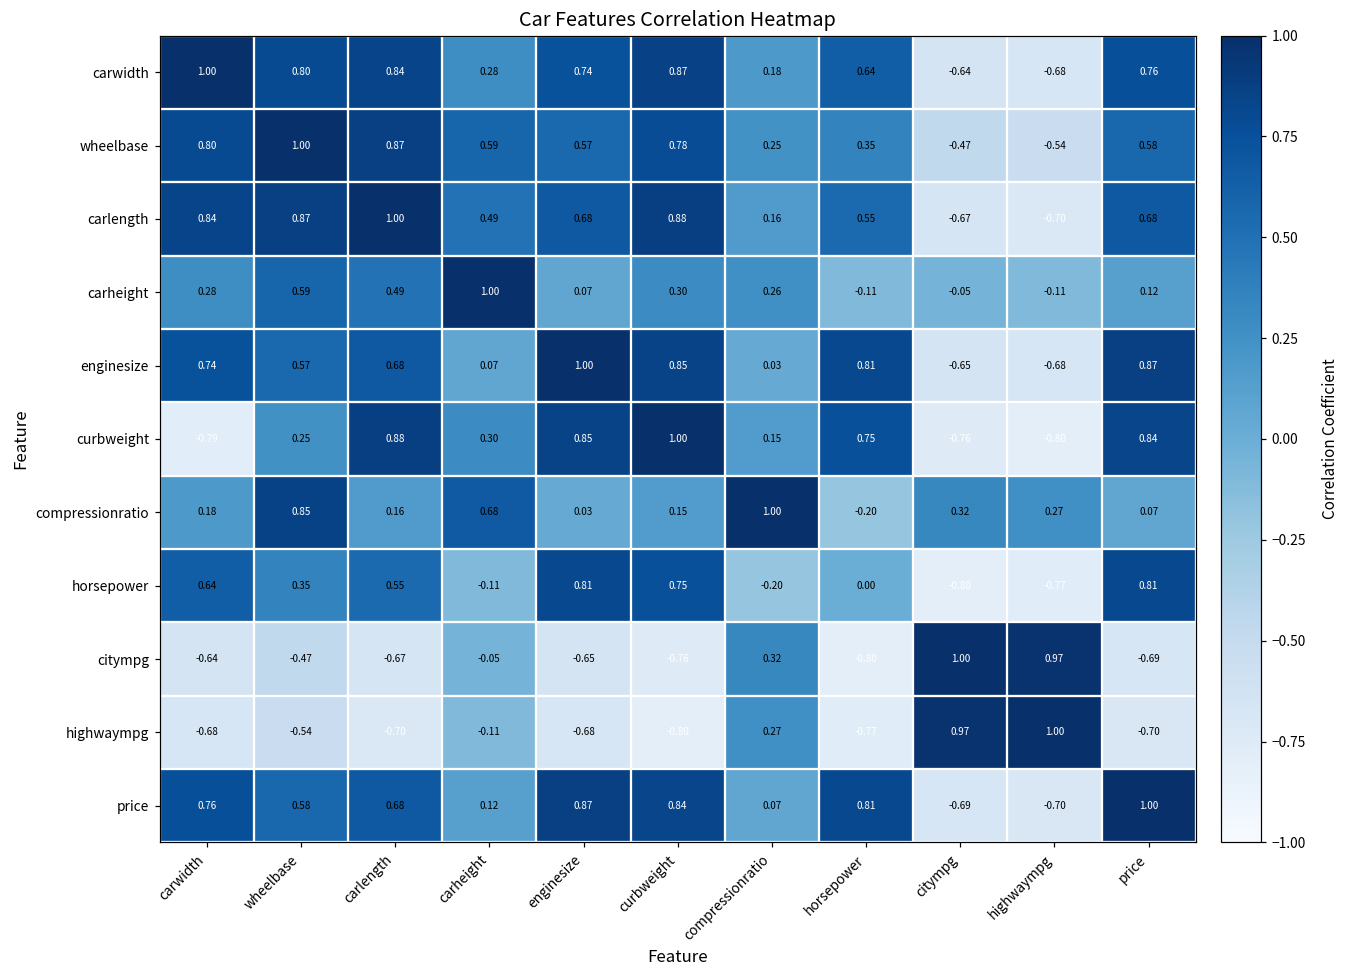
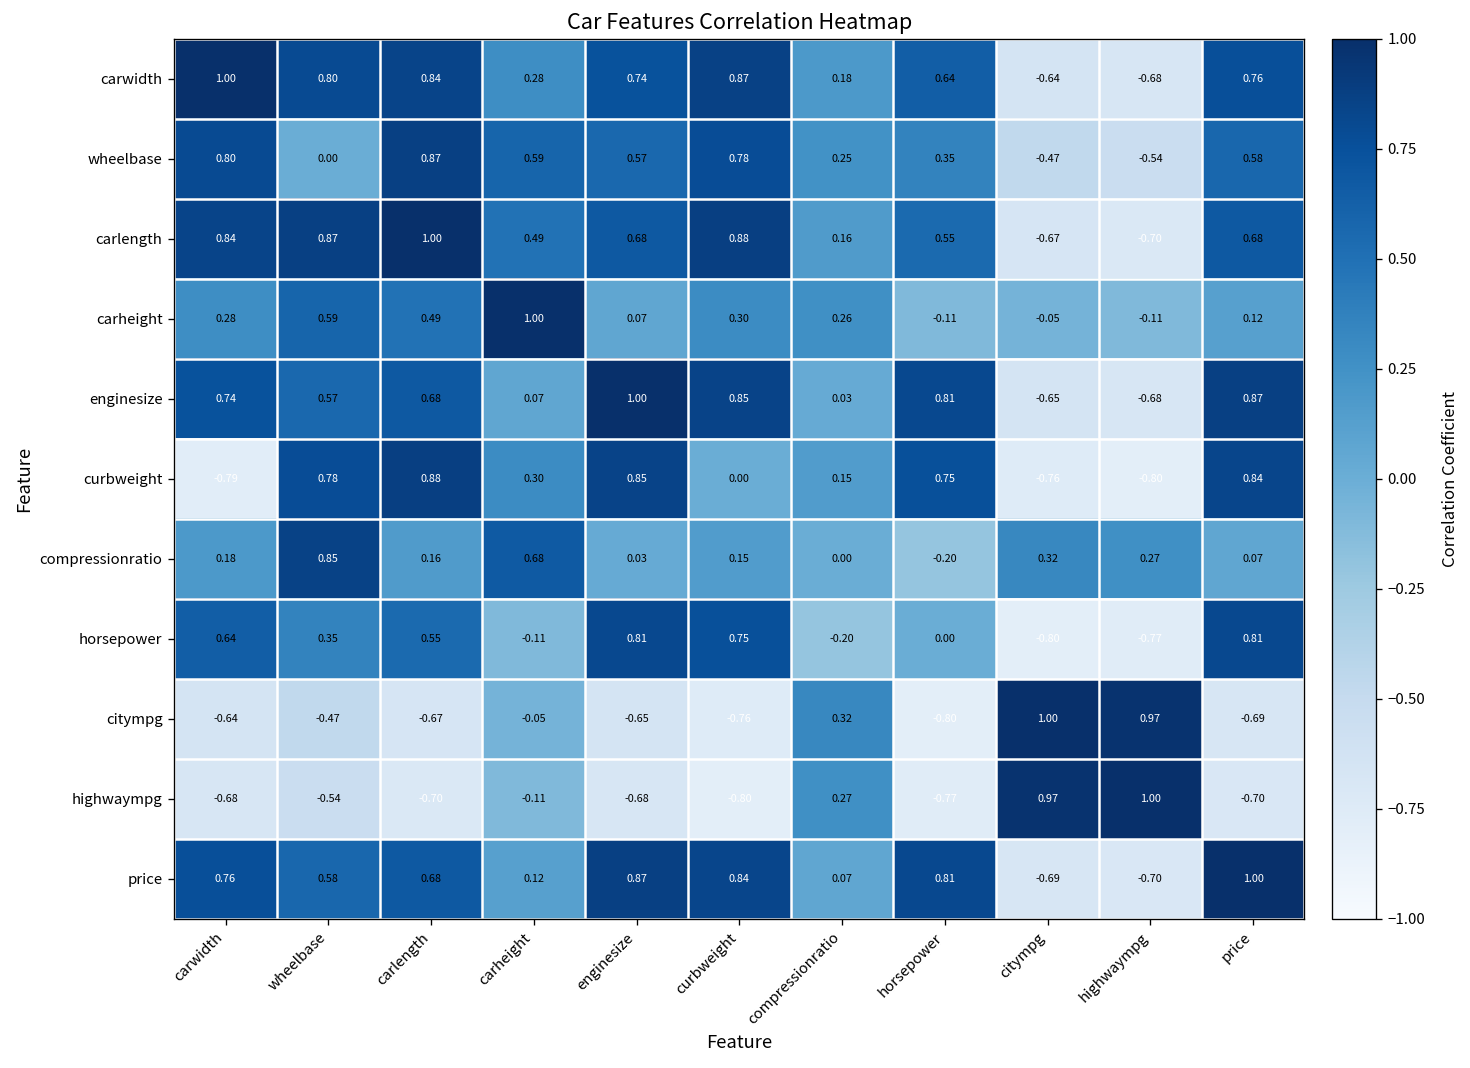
  {
    "carwidth": {
      "carwidth": 1.00,
      "wheelbase": 0.80,
      "carlength": 0.84,
      "carheight": 0.28,
      "enginesize": 0.74,
      "curbweight": 0.87,
      "compressionratio": 0.18,
      "horsepower": 0.64,
      "citympg": -0.64,
      "highwaympg": -0.68,
      "price": 0.76
    },
    "wheelbase": {
      "carwidth": 0.80,
-     "wheelbase": 1.00,
+     "wheelbase": 0.00,
      "carlength": 0.87,
      "carheight": 0.59,
      "enginesize": 0.57,
      "curbweight": 0.78,
      "compressionratio": 0.25,
      "horsepower": 0.35,
      "citympg": -0.47,
      "highwaympg": -0.54,
      "price": 0.58
    },
    "carlength": {
      "carwidth": 0.84,
      "wheelbase": 0.87,
      "carlength": 1.00,
      "carheight": 0.49,
      "enginesize": 0.68,
      "curbweight": 0.88,
      "compressionratio": 0.16,
      "horsepower": 0.55,
      "citympg": -0.67,
      "price": 0.68
    },
    "carheight": {
      "carwidth": 0.28,
      "wheelbase": 0.59,
      "carlength": 0.49,
      "carheight": 1.00,
      "enginesize": 0.07,
      "curbweight": 0.30,
      "compressionratio": 0.26,
      "horsepower": -0.11,
      "citympg": -0.05,
      "highwaympg": -0.11,
      "price": 0.12
    },
    "enginesize": {
      "carwidth": 0.74,
      "wheelbase": 0.57,
      "carlength": 0.68,
      "carheight": 0.07,
      "enginesize": 1.00,
      "curbweight": 0.85,
      "compressionratio": 0.03,
      "horsepower": 0.81,
      "citympg": -0.65,
      "highwaympg": -0.68,
      "price": 0.87
    },
    "curbweight": {
-     "wheelbase": 0.25,
+     "wheelbase": 0.78,
      "carlength": 0.88,
      "carheight": 0.30,
      "enginesize": 0.85,
-     "curbweight": 1.00,
+     "curbweight": 0.00,
      "compressionratio": 0.15,
      "horsepower": 0.75,
      "price": 0.84
    },
    "compressionratio": {
      "carwidth": 0.18,
      "wheelbase": 0.85,
      "carlength": 0.16,
      "carheight": 0.68,
      "enginesize": 0.03,
      "curbweight": 0.15,
-     "compressionratio": 1.00,
+     "compressionratio": 0.00,
      "horsepower": -0.20,
      "citympg": 0.32,
      "highwaympg": 0.27,
      "price": 0.07
    },
    "horsepower": {
      "carwidth": 0.64,
      "wheelbase": 0.35,
      "carlength": 0.55,
      "carheight": -0.11,
      "enginesize": 0.81,
      "curbweight": 0.75,
      "compressionratio": -0.20,
      "horsepower": 0.00,
      "price": 0.81
    },
    "citympg": {
      "carwidth": -0.64,
      "wheelbase": -0.47,
      "carlength": -0.67,
      "carheight": -0.05,
      "enginesize": -0.65,
      "compressionratio": 0.32,
      "citympg": 1.00,
      "highwaympg": 0.97,
      "price": -0.69
    },
    "highwaympg": {
      "carwidth": -0.68,
      "wheelbase": -0.54,
      "carheight": -0.11,
      "enginesize": -0.68,
      "compressionratio": 0.27,
      "citympg": 0.97,
      "highwaympg": 1.00,
      "price": -0.70
    },
    "price": {
      "carwidth": 0.76,
      "wheelbase": 0.58,
      "carlength": 0.68,
      "carheight": 0.12,
      "enginesize": 0.87,
      "curbweight": 0.84,
      "compressionratio": 0.07,
      "horsepower": 0.81,
      "citympg": -0.69,
      "highwaympg": -0.70,
      "price": 1.00
    }
  }
